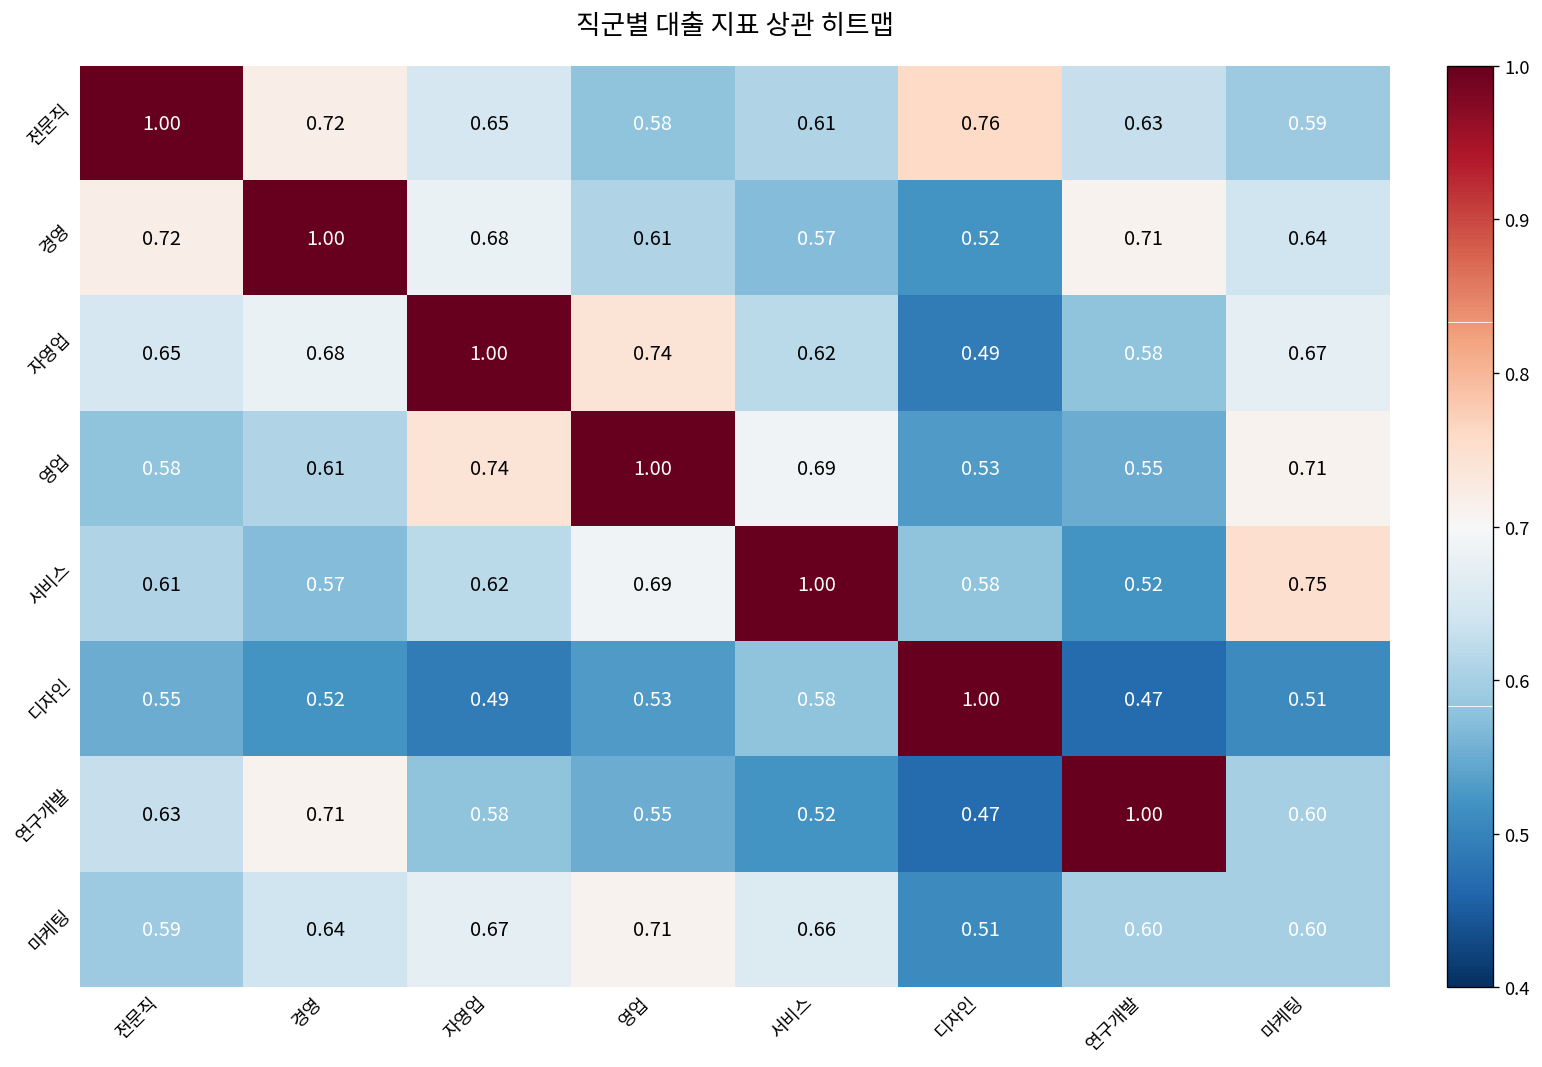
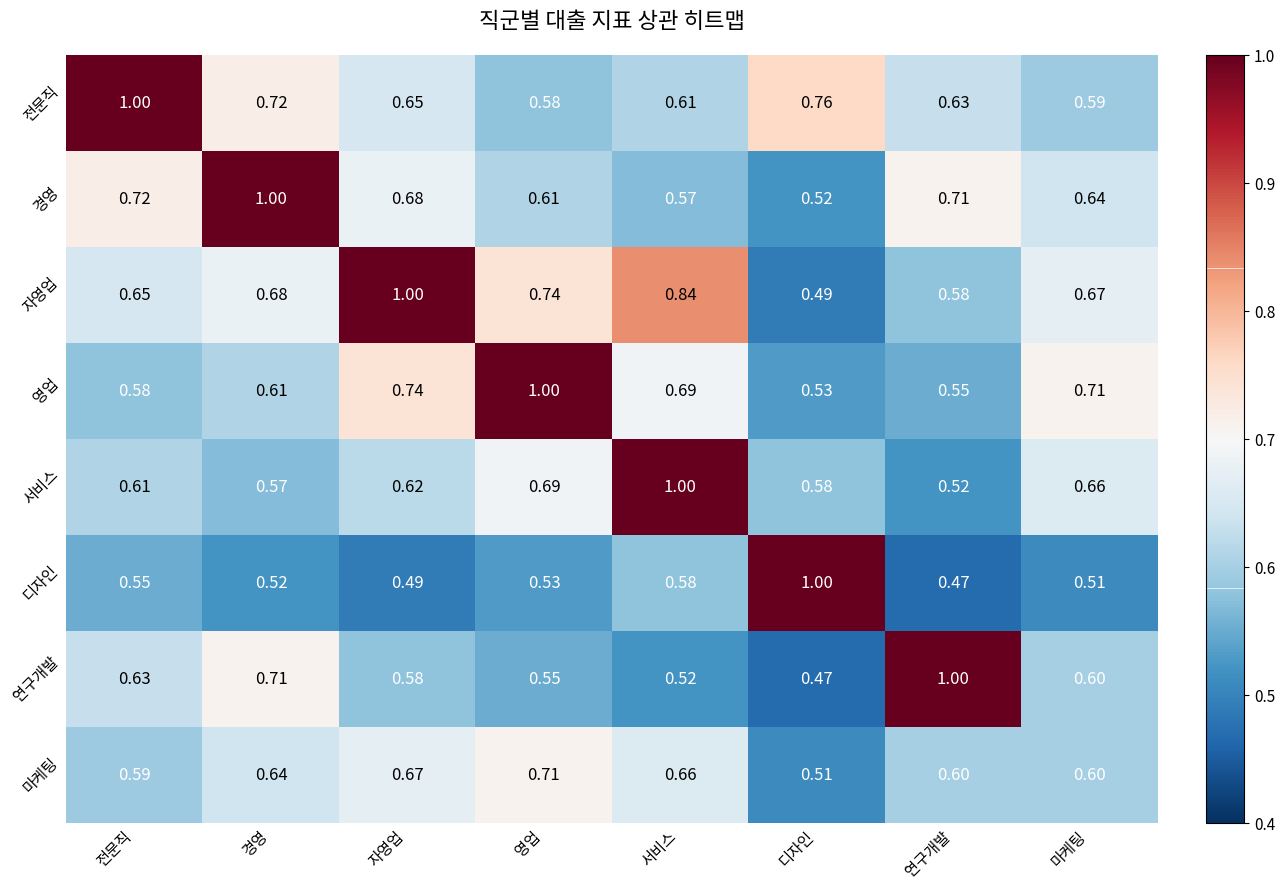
  {
    "전문직": {
      "전문직": 1.00,
      "경영": 0.72,
      "자영업": 0.65,
      "영업": 0.58,
      "서비스": 0.61,
      "디자인": 0.76,
      "연구개발": 0.63,
      "마케팅": 0.59
    },
    "경영": {
      "전문직": 0.72,
      "경영": 1.00,
      "자영업": 0.68,
      "영업": 0.61,
      "서비스": 0.57,
      "디자인": 0.52,
      "연구개발": 0.71,
      "마케팅": 0.64
    },
    "자영업": {
      "전문직": 0.65,
      "경영": 0.68,
      "자영업": 1.00,
      "영업": 0.74,
-     "서비스": 0.62,
+     "서비스": 0.84,
      "디자인": 0.49,
      "연구개발": 0.58,
      "마케팅": 0.67
    },
    "영업": {
      "전문직": 0.58,
      "경영": 0.61,
      "자영업": 0.74,
      "영업": 1.00,
      "서비스": 0.69,
      "디자인": 0.53,
      "연구개발": 0.55,
      "마케팅": 0.71
    },
    "서비스": {
      "전문직": 0.61,
      "경영": 0.57,
      "자영업": 0.62,
      "영업": 0.69,
      "서비스": 1.00,
      "디자인": 0.58,
      "연구개발": 0.52,
-     "마케팅": 0.75
+     "마케팅": 0.66
    },
    "디자인": {
      "전문직": 0.55,
      "경영": 0.52,
      "자영업": 0.49,
      "영업": 0.53,
      "서비스": 0.58,
      "디자인": 1.00,
      "연구개발": 0.47,
      "마케팅": 0.51
    },
    "연구개발": {
      "전문직": 0.63,
      "경영": 0.71,
      "자영업": 0.58,
      "영업": 0.55,
      "서비스": 0.52,
      "디자인": 0.47,
      "연구개발": 1.00,
      "마케팅": 0.60
    },
    "마케팅": {
      "전문직": 0.59,
      "경영": 0.64,
      "자영업": 0.67,
      "영업": 0.71,
      "서비스": 0.66,
      "디자인": 0.51,
      "연구개발": 0.60,
      "마케팅": 0.60
    }
  }
